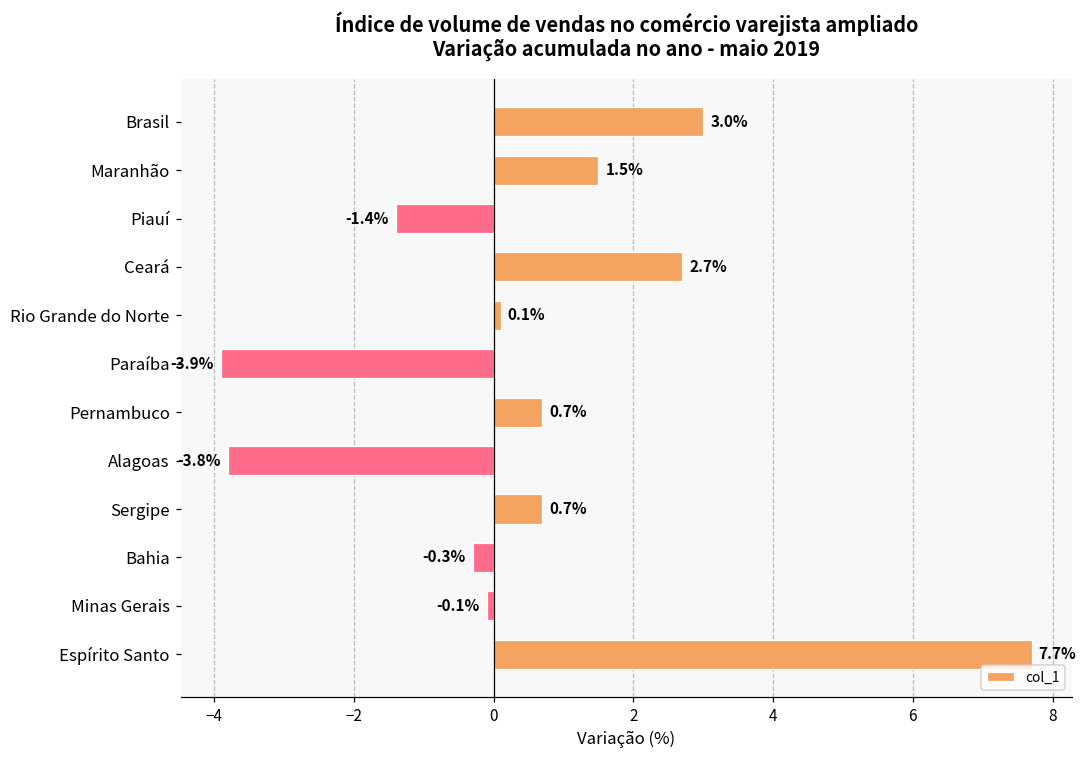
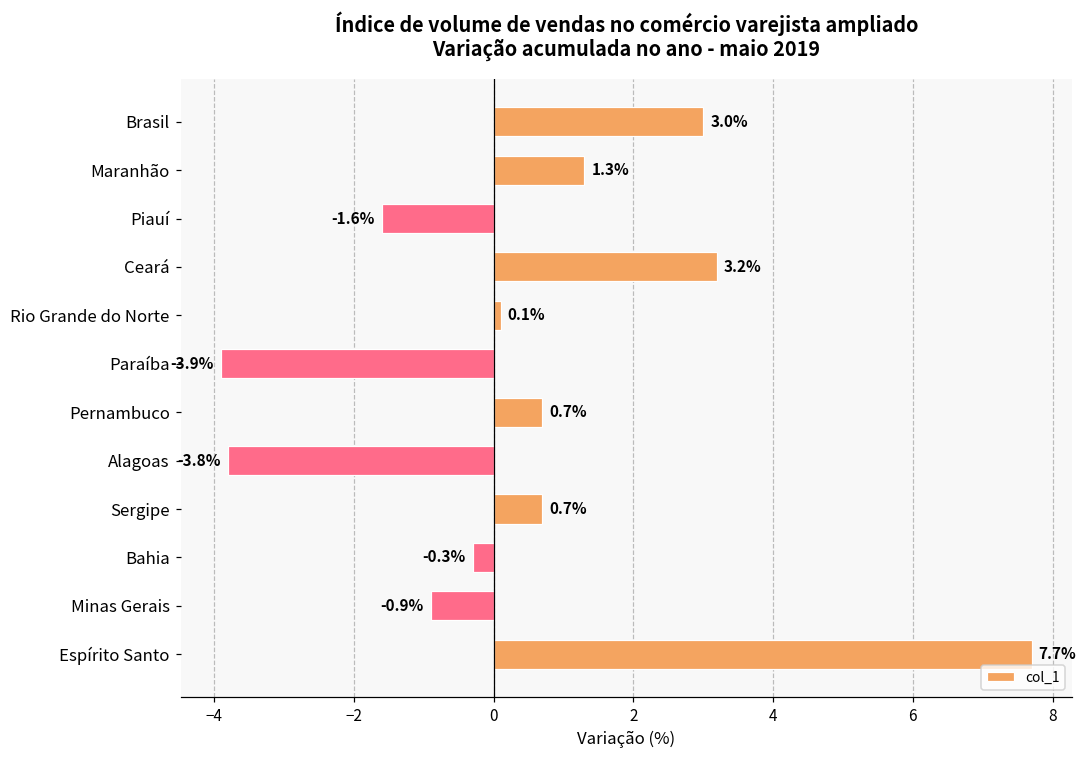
  {
    "Brasil": "3.0%",
-   "Maranhão": "1.5%",
-   "Piauí": "-1.4%",
-   "Ceará": "2.7%",
+   "Maranhão": "1.3%",
+   "Piauí": "-1.6%",
+   "Ceará": "3.2%",
    "Rio Grande do Norte": "0.1%",
    "Paraíba": "-3.9%",
    "Pernambuco": "0.7%",
    "Alagoas": "-3.8%",
    "Sergipe": "0.7%",
    "Bahia": "-0.3%",
-   "Minas Gerais": "-0.1%",
+   "Minas Gerais": "-0.9%",
    "Espírito Santo": "7.7%"
  }
